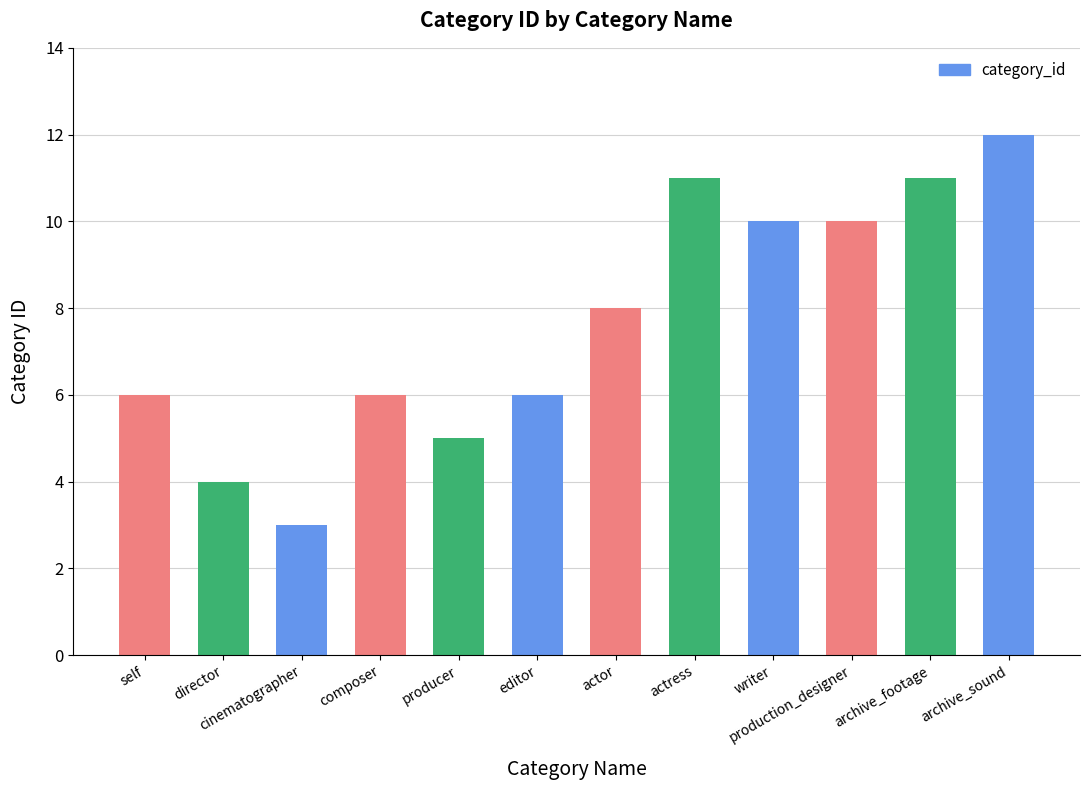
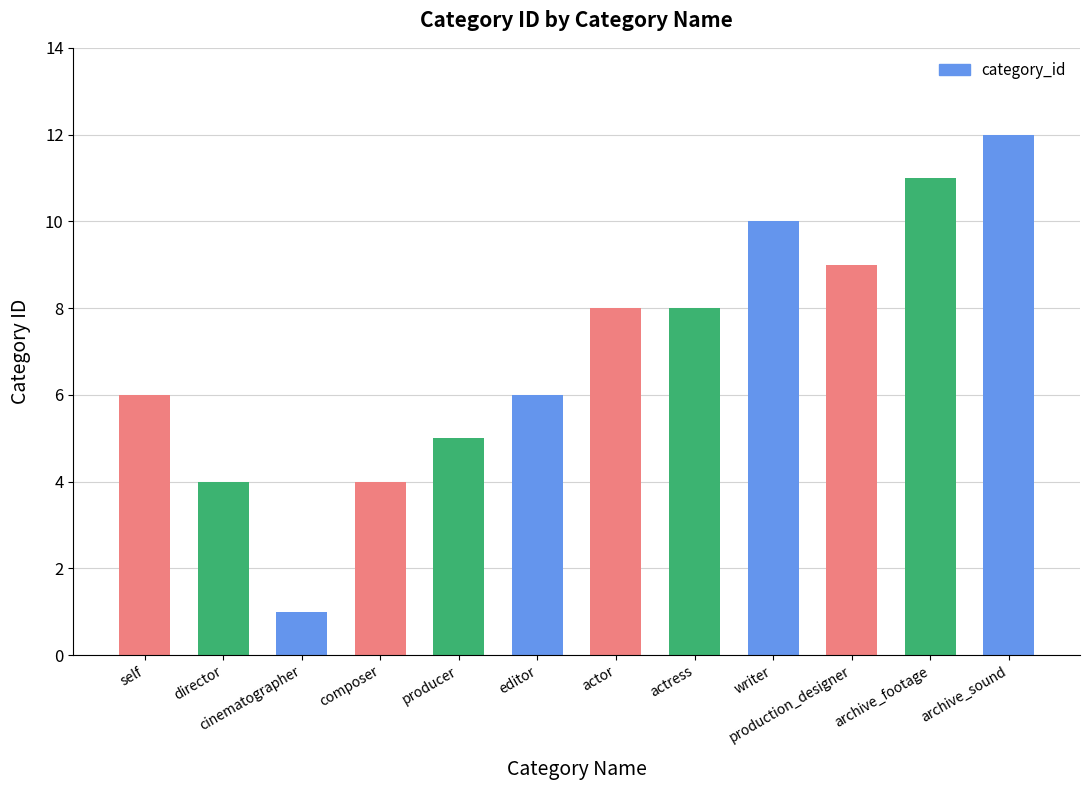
  {
    "self": 6,
    "director": 4,
-   "cinematographer": 3,
-   "composer": 6,
+   "cinematographer": 1,
+   "composer": 4,
    "producer": 5,
    "editor": 6,
    "actor": 8,
-   "actress": 11,
+   "actress": 8,
    "writer": 10,
-   "production_designer": 10,
+   "production_designer": 9,
    "archive_footage": 11,
    "archive_sound": 12
  }
